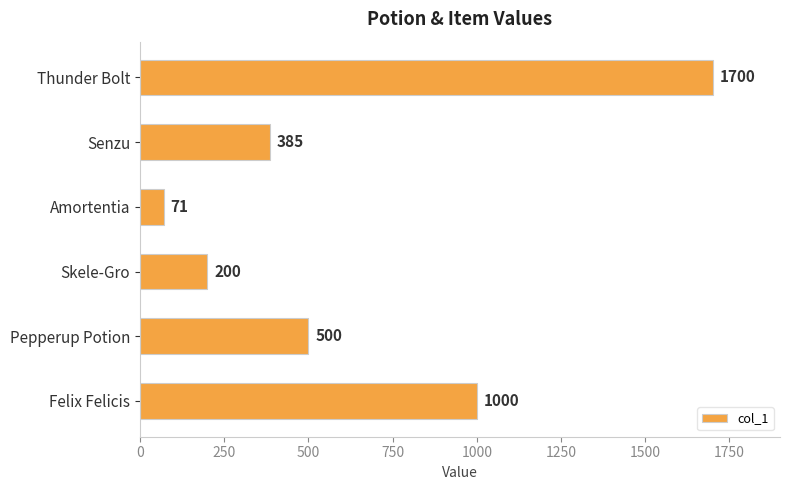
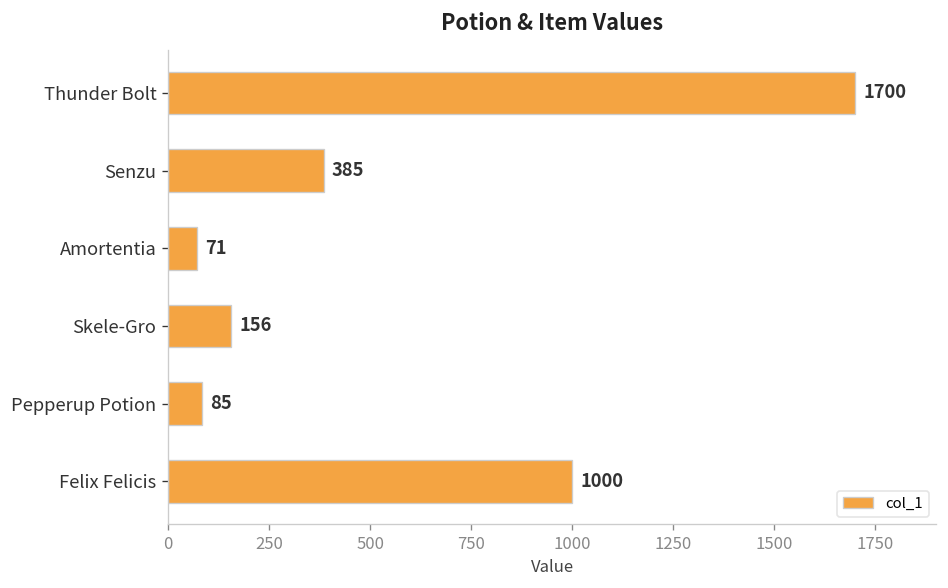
  {
    "Thunder Bolt": 1700,
    "Senzu": 385,
    "Amortentia": 71,
-   "Skele-Gro": 200,
-   "Pepperup Potion": 500,
+   "Skele-Gro": 156,
+   "Pepperup Potion": 85,
    "Felix Felicis": 1000
  }
